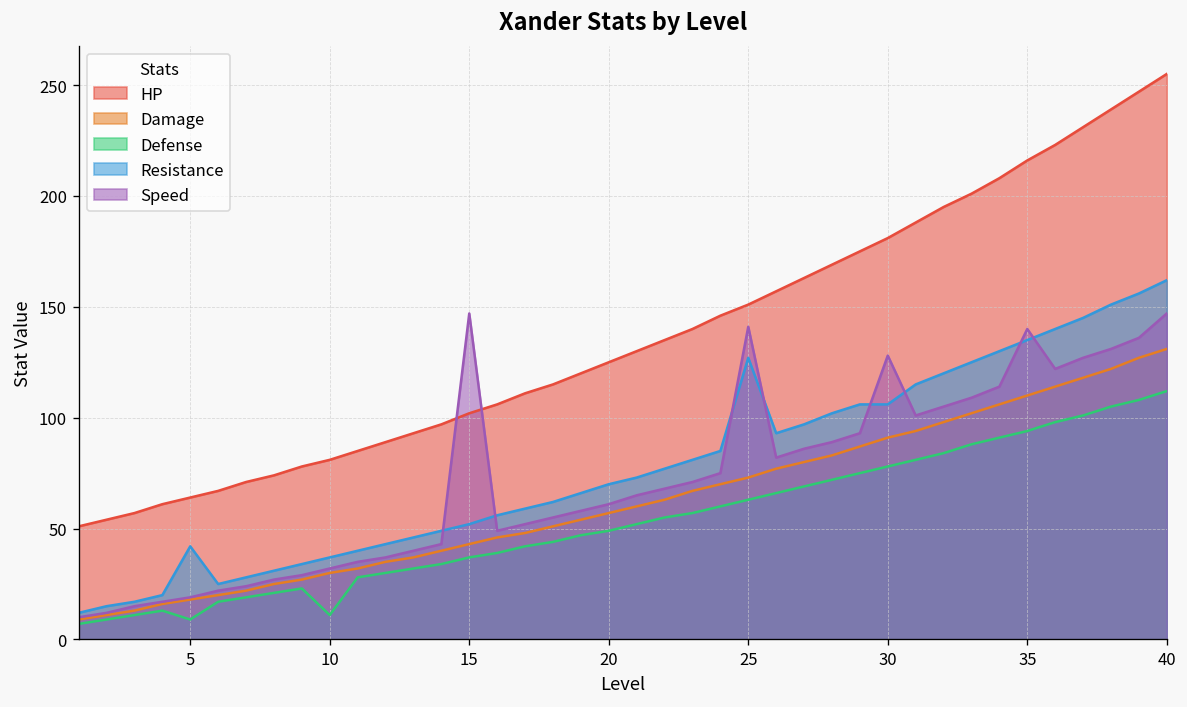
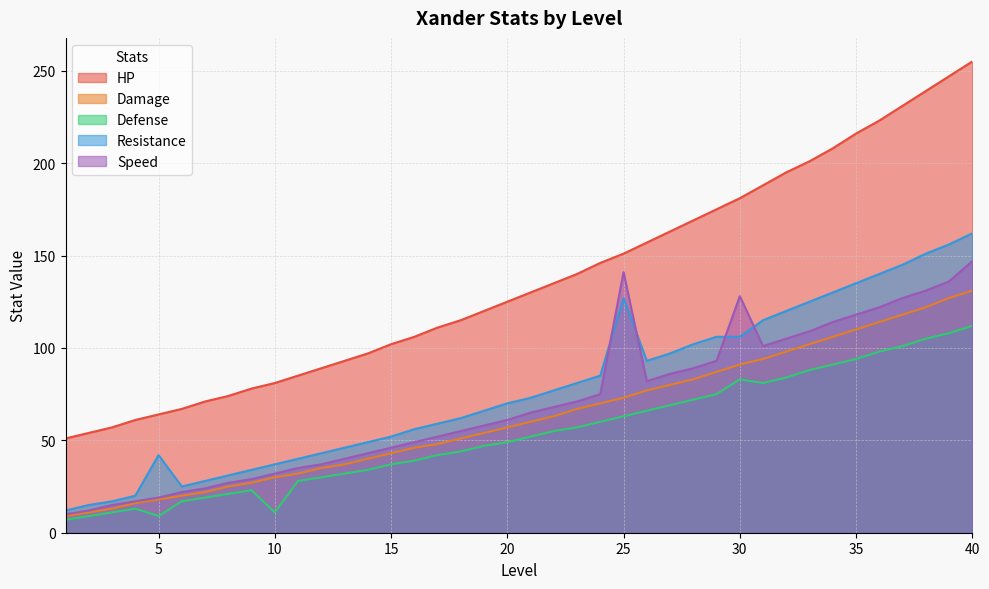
  {
    "Defense": {
      "5": 9,
      "10": 11,
      "15": 37,
      "20": 49,
      "25": 63,
-     "30": 78,
+     "30": 83,
      "35": 94,
      "40": 112
    },
    "Resistance": {
      "5": 42,
      "10": 37,
      "15": 52,
      "20": 70,
      "25": 127,
      "30": 106,
      "35": 135,
      "40": 162
    },
    "Speed": {
      "10": 32,
-     "15": 147,
+     "15": 46,
      "20": 61,
      "25": 141,
      "30": 128,
-     "35": 140,
+     "35": 118,
      "40": 147
    }
  }
